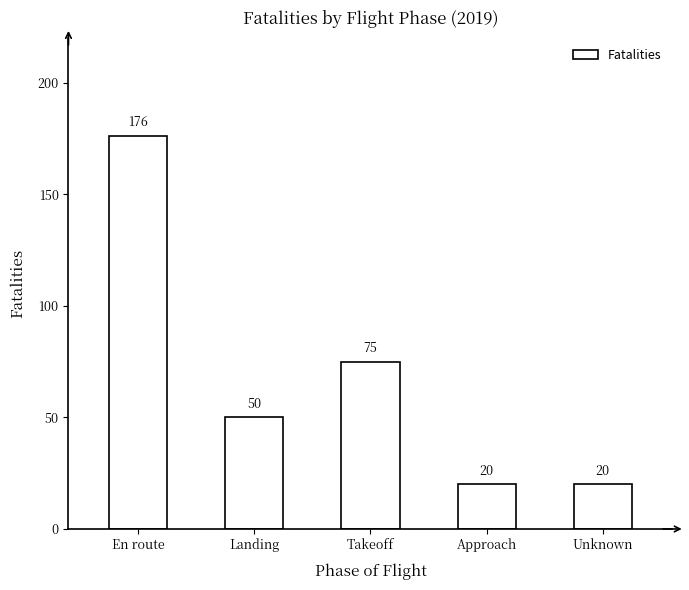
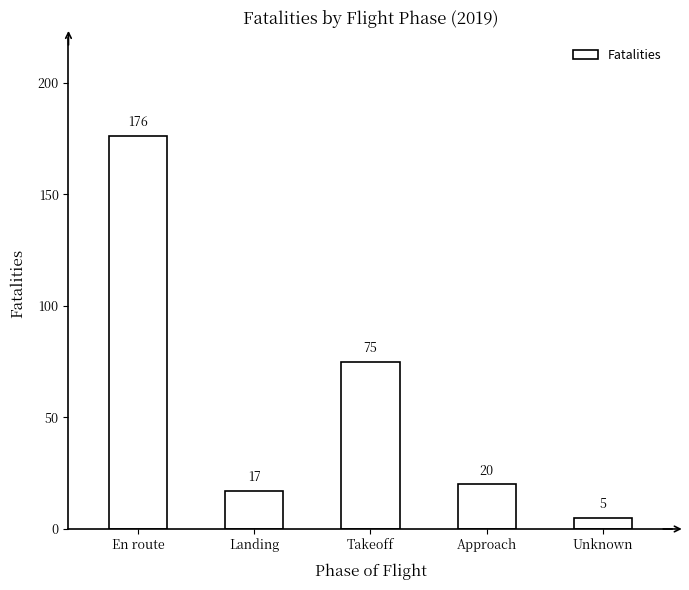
  {
    "En route": 176,
-   "Landing": 50,
+   "Landing": 17,
    "Takeoff": 75,
    "Approach": 20,
-   "Unknown": 20
+   "Unknown": 5
  }
